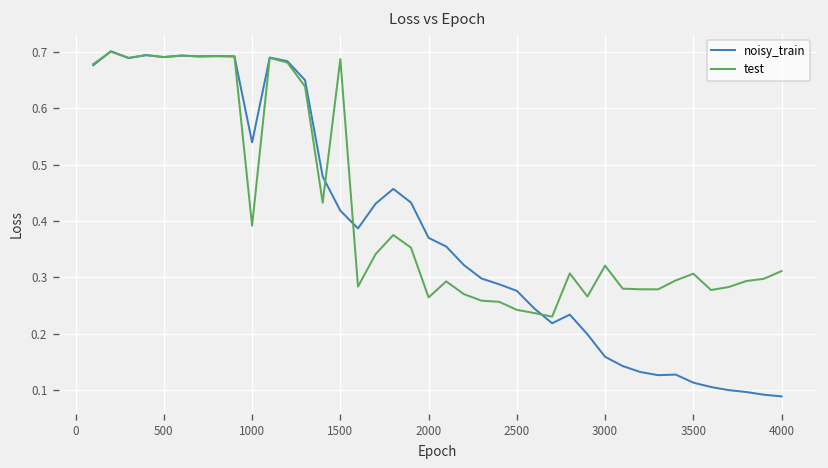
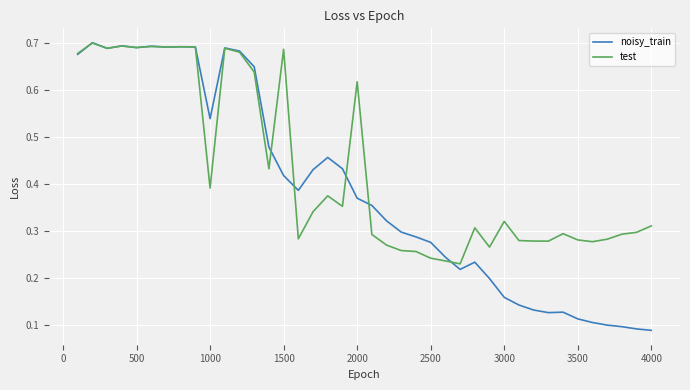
  {
    "noisy_train": {
      "1000": 0.54,
      "1500": 0.42,
      "2000": 0.37,
      "2500": 0.28,
      "3000": 0.16,
      "3500": 0.11,
      "4000": 0.09
    },
    "test": {
      "1000": 0.39,
      "1500": 0.69,
-     "2000": 0.26,
+     "2000": 0.62,
      "2500": 0.24,
      "3000": 0.32,
-     "3500": 0.31,
+     "3500": 0.28,
      "4000": 0.31
    }
  }
